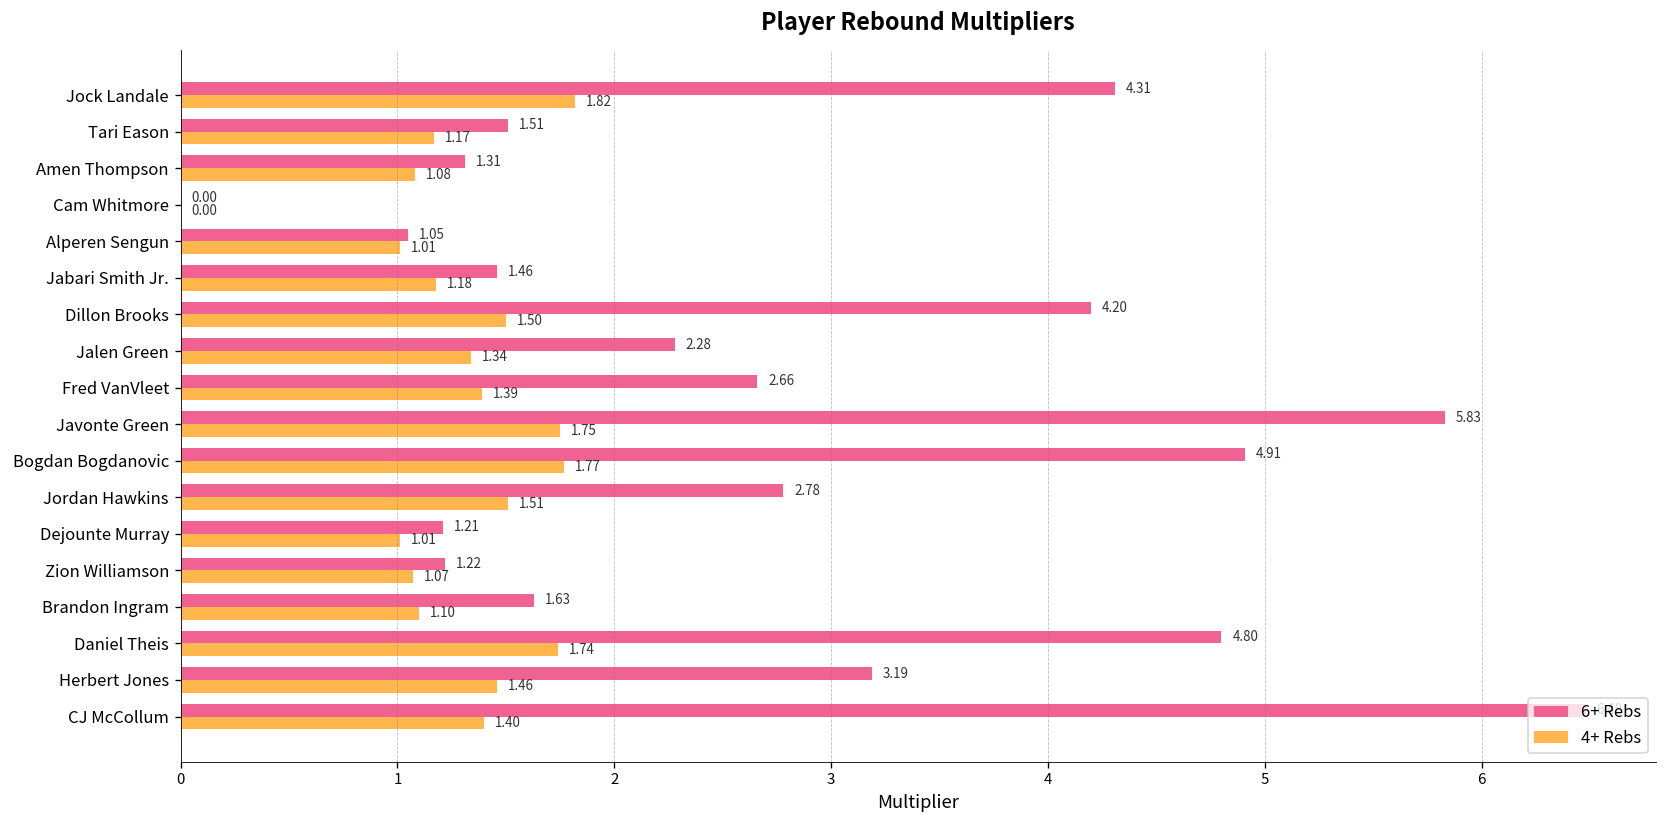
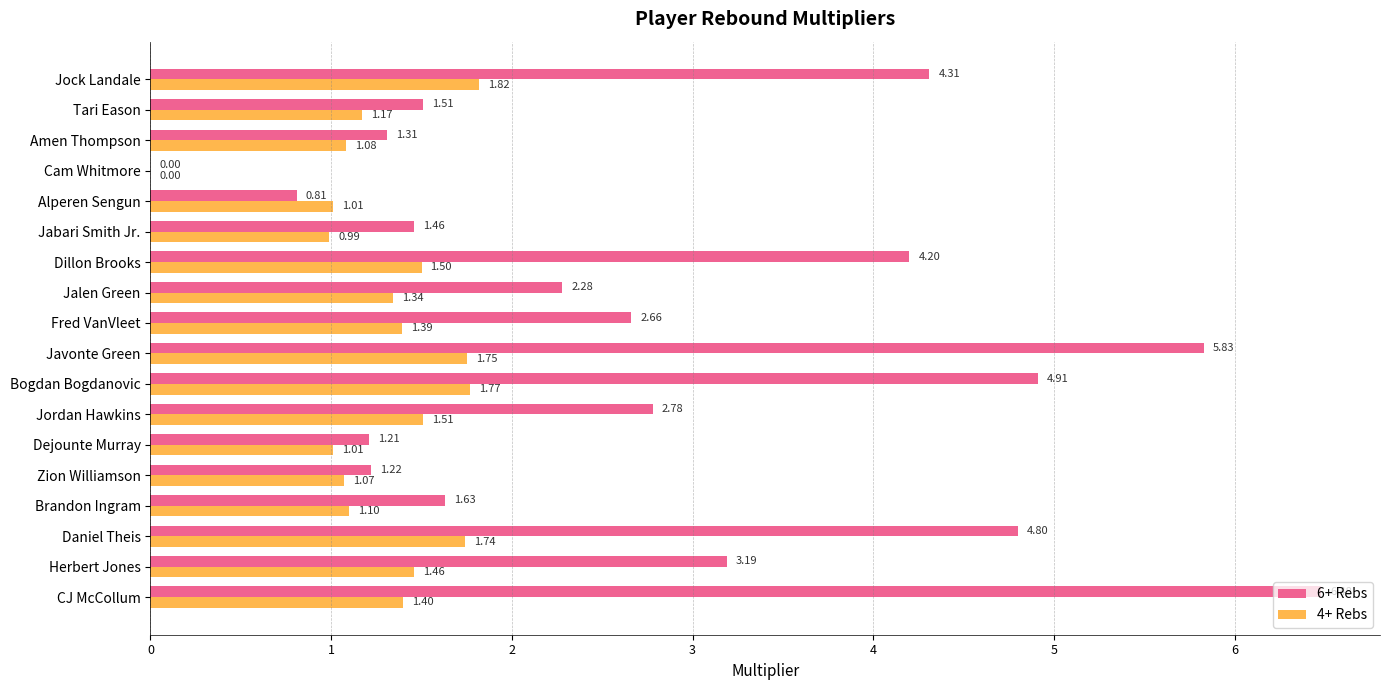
  {
    "6+ Rebs": {
      "Jock Landale": 4.31,
      "Tari Eason": 1.51,
      "Amen Thompson": 1.31,
      "Cam Whitmore": 0.00,
-     "Alperen Sengun": 1.05,
+     "Alperen Sengun": 0.81,
      "Jabari Smith Jr.": 1.46,
      "Dillon Brooks": 4.20,
      "Jalen Green": 2.28,
      "Fred VanVleet": 2.66,
      "Javonte Green": 5.83,
      "Bogdan Bogdanovic": 4.91,
      "Jordan Hawkins": 2.78,
      "Dejounte Murray": 1.21,
      "Zion Williamson": 1.22,
      "Brandon Ingram": 1.63,
      "Daniel Theis": 4.80,
      "Herbert Jones": 3.19
    },
    "4+ Rebs": {
      "Jock Landale": 1.82,
      "Tari Eason": 1.17,
      "Amen Thompson": 1.08,
      "Cam Whitmore": 0.00,
      "Alperen Sengun": 1.01,
-     "Jabari Smith Jr.": 1.18,
+     "Jabari Smith Jr.": 0.99,
      "Dillon Brooks": 1.50,
      "Jalen Green": 1.34,
      "Fred VanVleet": 1.39,
      "Javonte Green": 1.75,
      "Bogdan Bogdanovic": 1.77,
      "Jordan Hawkins": 1.51,
      "Dejounte Murray": 1.01,
      "Zion Williamson": 1.07,
      "Brandon Ingram": 1.10,
      "Daniel Theis": 1.74,
      "Herbert Jones": 1.46,
      "CJ McCollum": 1.40
    }
  }
